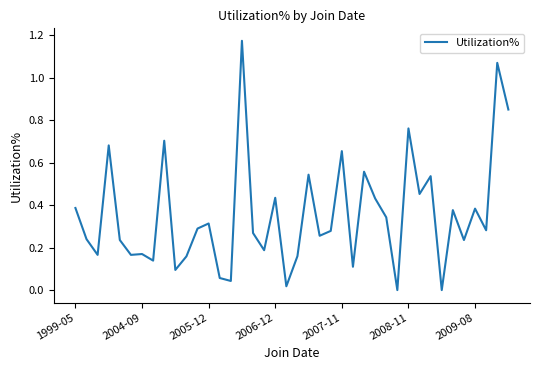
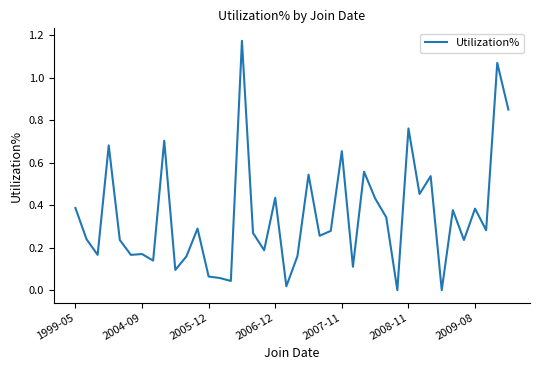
  {
    "2004-09": 0.17,
-   "2005-12": 0.31,
+   "2005-12": 0.06,
    "2007-11": 0.66
  }
